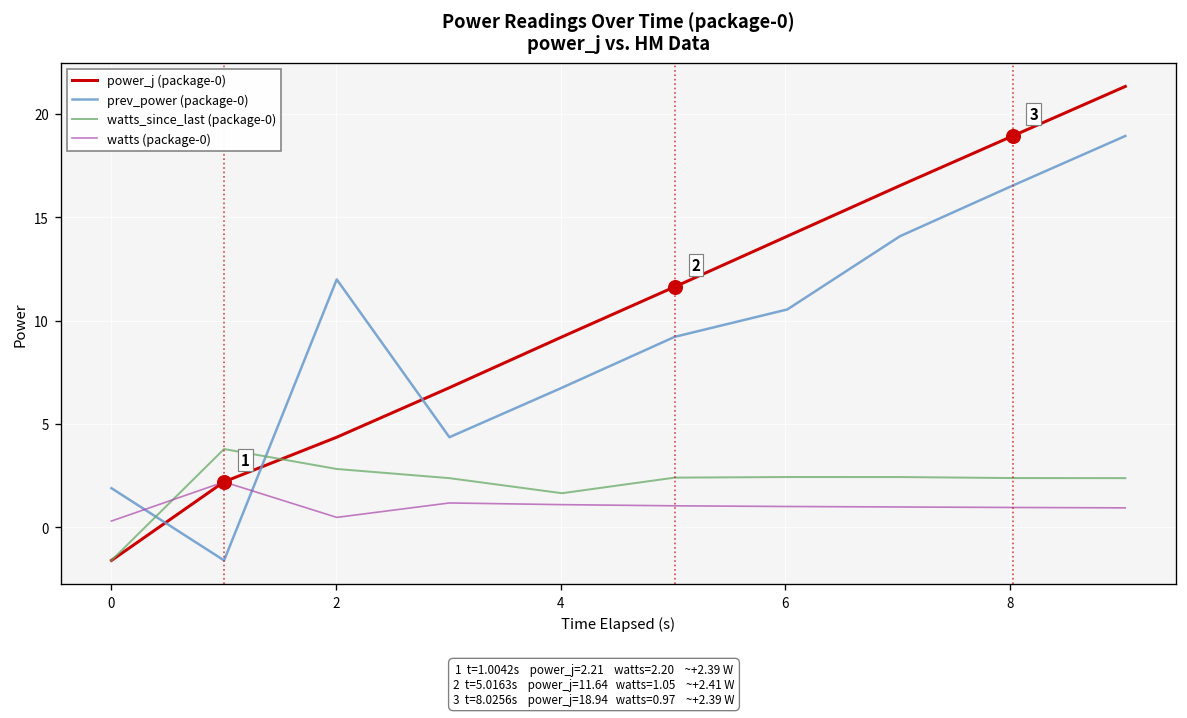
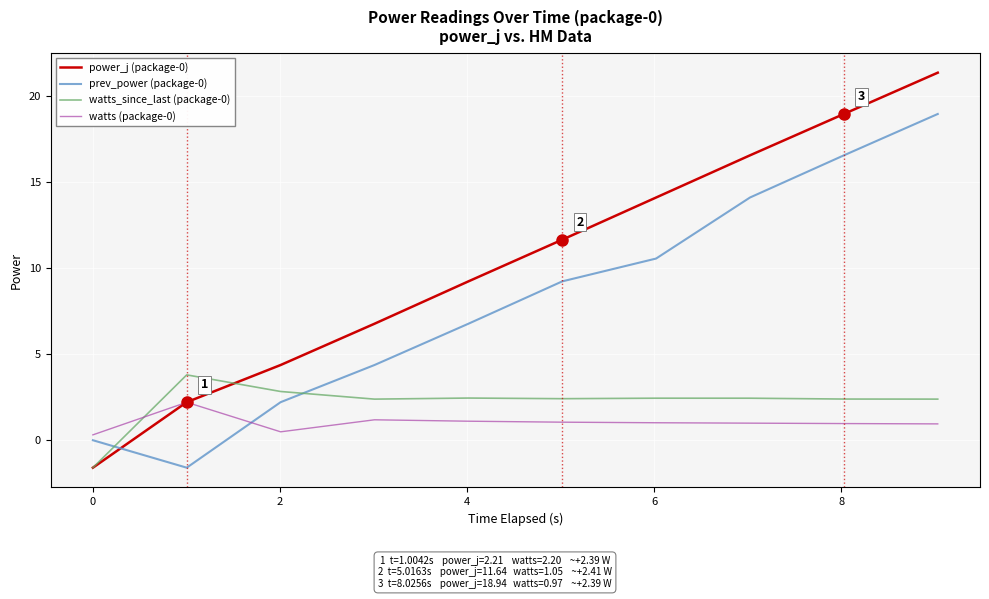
  {
    "prev_power (package-0)": {
-     "0": 1.9,
-     "2": 12.0,
+     "0": 0.0,
+     "2": 2.2,
      "4": 6.8,
      "6": 10.5
    },
    "watts_since_last (package-0)": {
      "2": 2.8,
-     "4": 1.7,
+     "4": 2.4,
      "6": 2.4
    },
    "watts (package-0)": {
      "0": 0.3,
      "2": 0.5,
      "4": 1.1,
      "6": 1.0
    }
  }
